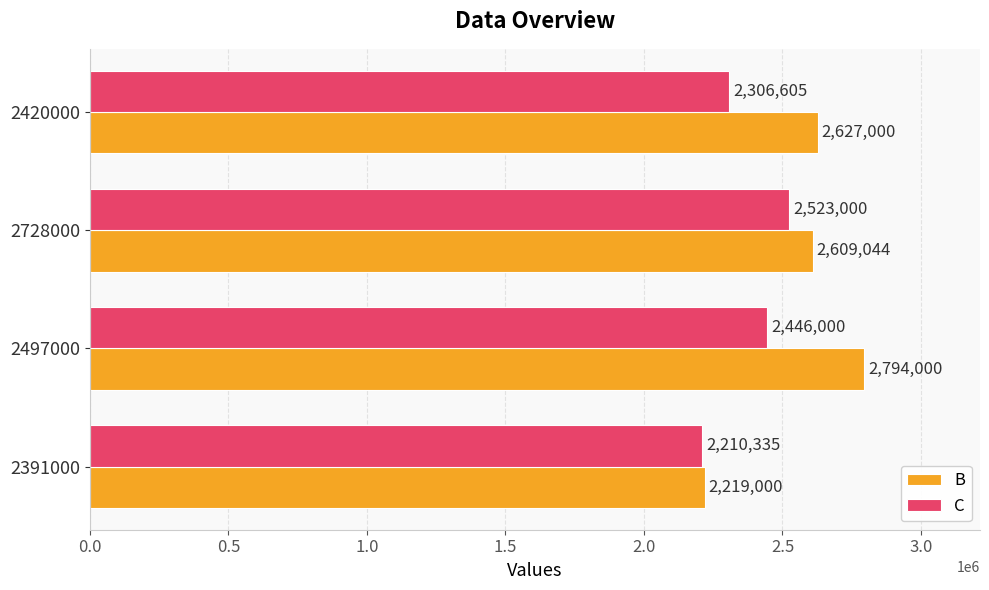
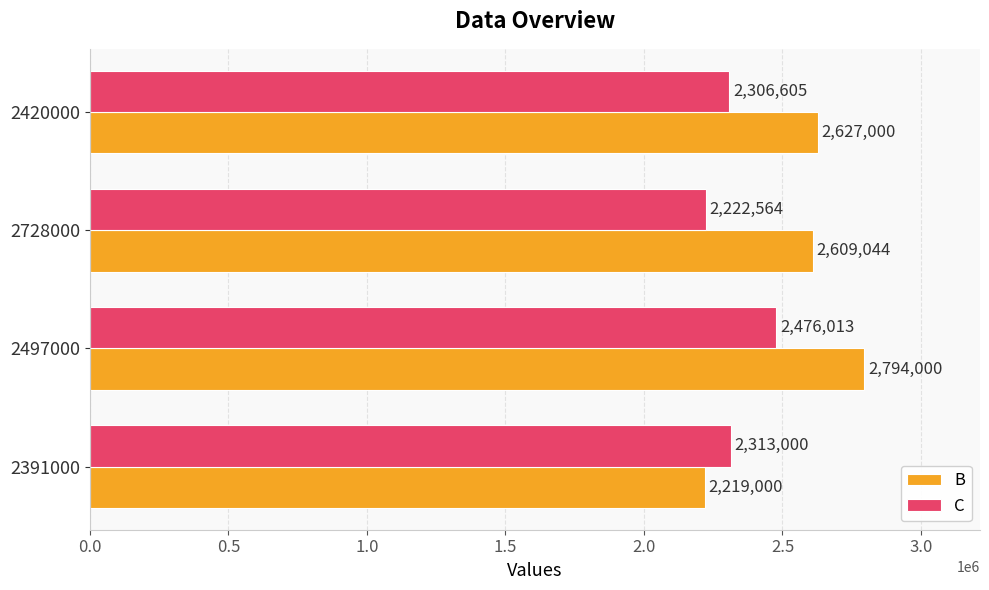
  {
    "B": {
      "2420000": "2,627,000",
      "2728000": "2,609,044",
      "2497000": "2,794,000",
      "2391000": "2,219,000"
    },
    "C": {
      "2420000": "2,306,605",
-     "2728000": "2,523,000",
-     "2497000": "2,446,000",
-     "2391000": "2,210,335"
+     "2728000": "2,222,564",
+     "2497000": "2,476,013",
+     "2391000": "2,313,000"
    }
  }
